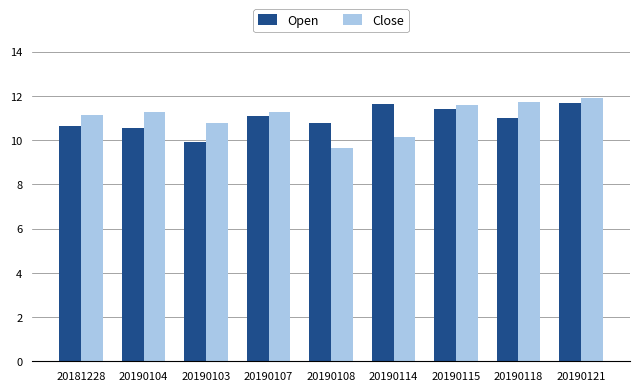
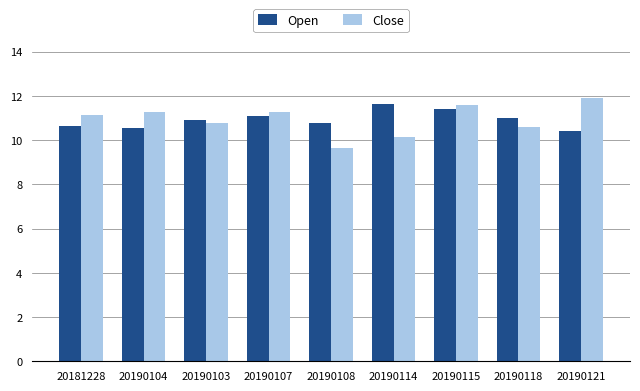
  {
    "Open": {
      "20181228": 10.6,
      "20190104": 10.5,
-     "20190103": 9.9,
+     "20190103": 10.9,
      "20190107": 11.1,
      "20190108": 10.8,
      "20190114": 11.6,
      "20190115": 11.4,
      "20190118": 11.0,
-     "20190121": 11.7
+     "20190121": 10.4
    },
    "Close": {
      "20181228": 11.1,
      "20190104": 11.3,
      "20190103": 10.8,
      "20190107": 11.3,
      "20190108": 9.7,
      "20190114": 10.2,
      "20190115": 11.6,
-     "20190118": 11.7,
+     "20190118": 10.6,
      "20190121": 11.9
    }
  }
